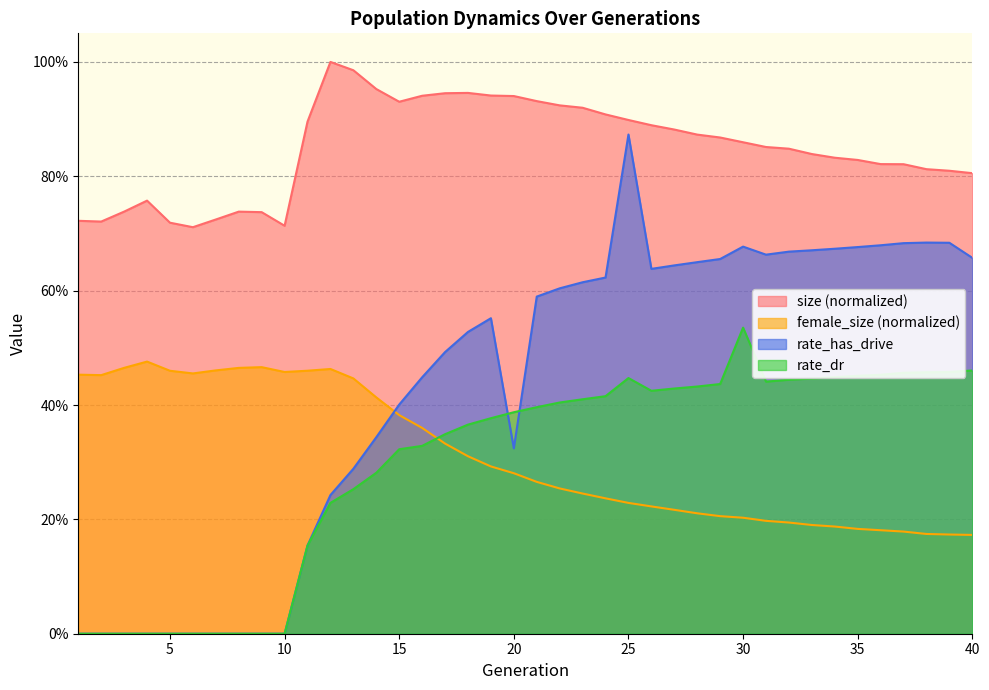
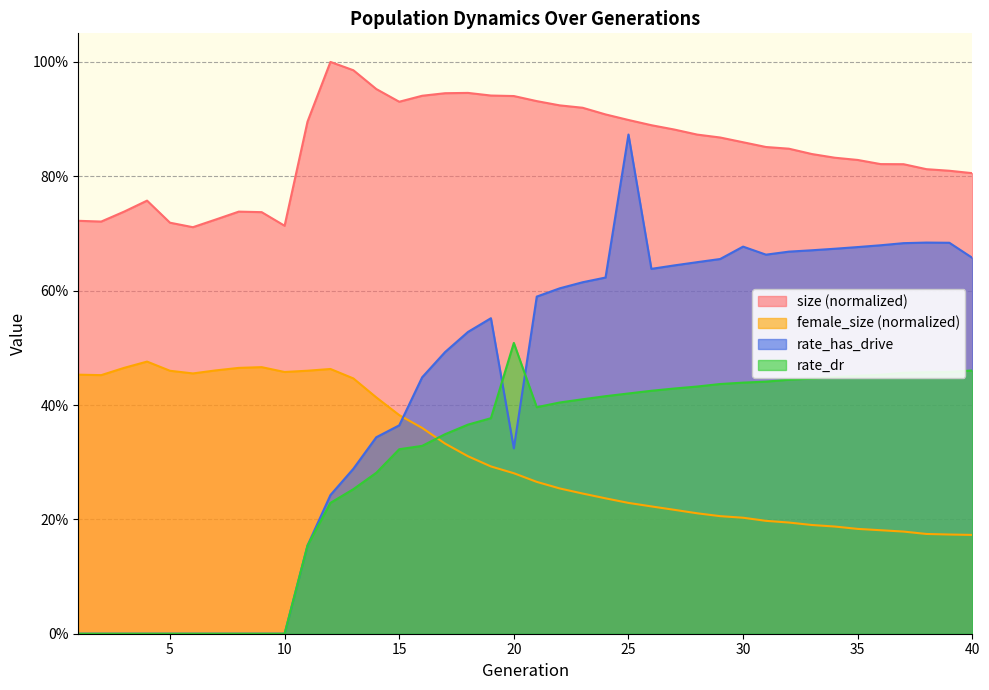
  {
    "size (normalized)": {
      "5": "72%",
      "10": "71%",
      "15": "93%",
      "20": "94%",
      "25": "90%",
      "30": "86%",
      "35": "83%",
      "40": "81%"
    },
    "female_size (normalized)": {
      "5": "46%",
      "10": "46%",
      "15": "38%",
      "20": "28%",
      "25": "23%",
      "30": "20%",
      "35": "18%",
      "40": "17%"
    },
    "rate_has_drive": {
-     "15": "40%",
+     "15": "36%",
      "20": "32%",
      "25": "87%",
      "30": "68%",
      "35": "68%",
      "40": "66%"
    },
    "rate_dr": {
      "15": "32%",
-     "20": "39%",
-     "25": "45%",
-     "30": "54%",
+     "20": "51%",
+     "25": "42%",
+     "30": "44%",
      "40": "46%"
    }
  }
